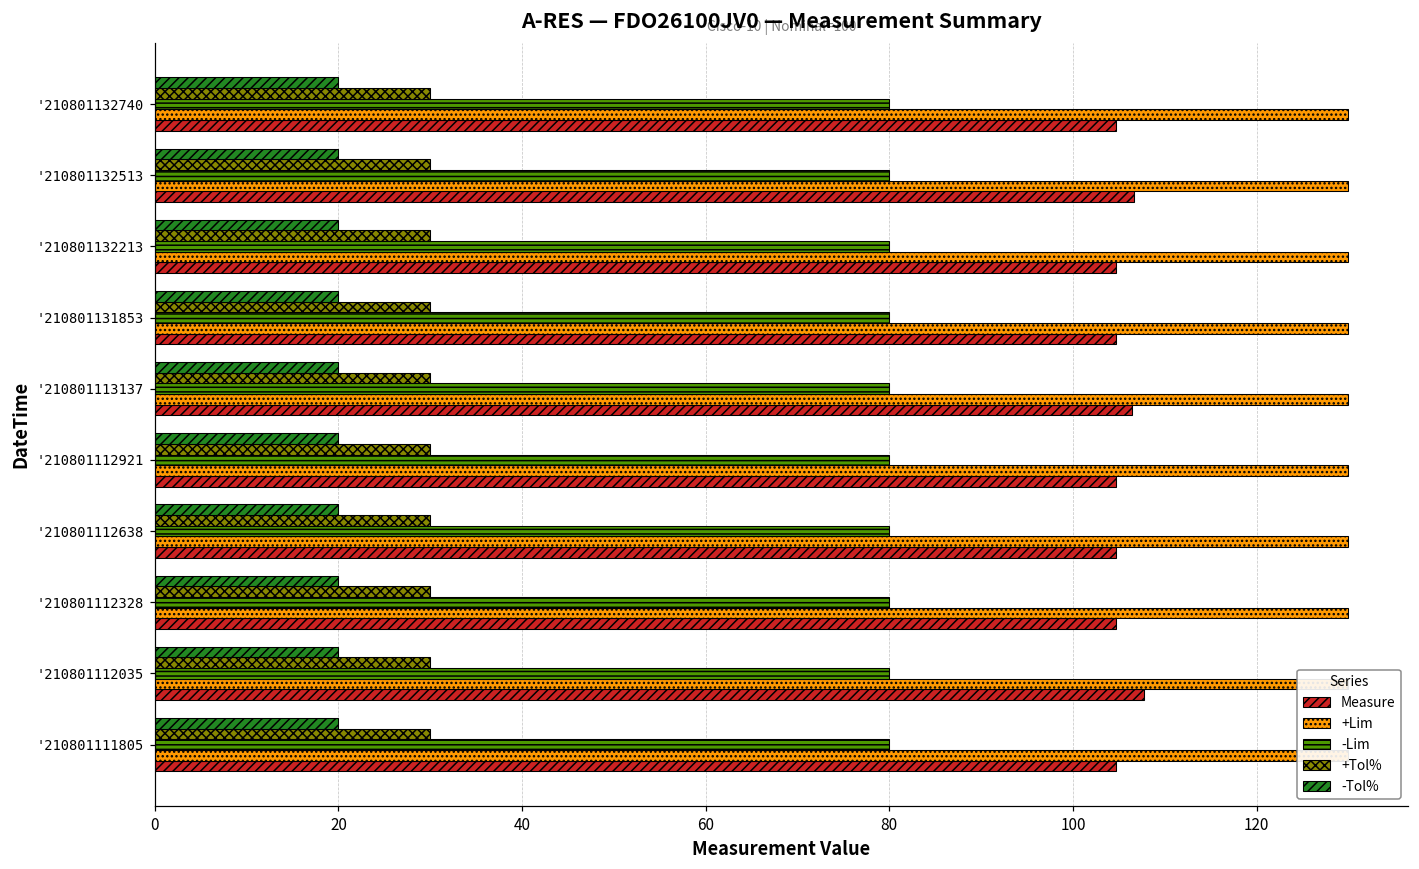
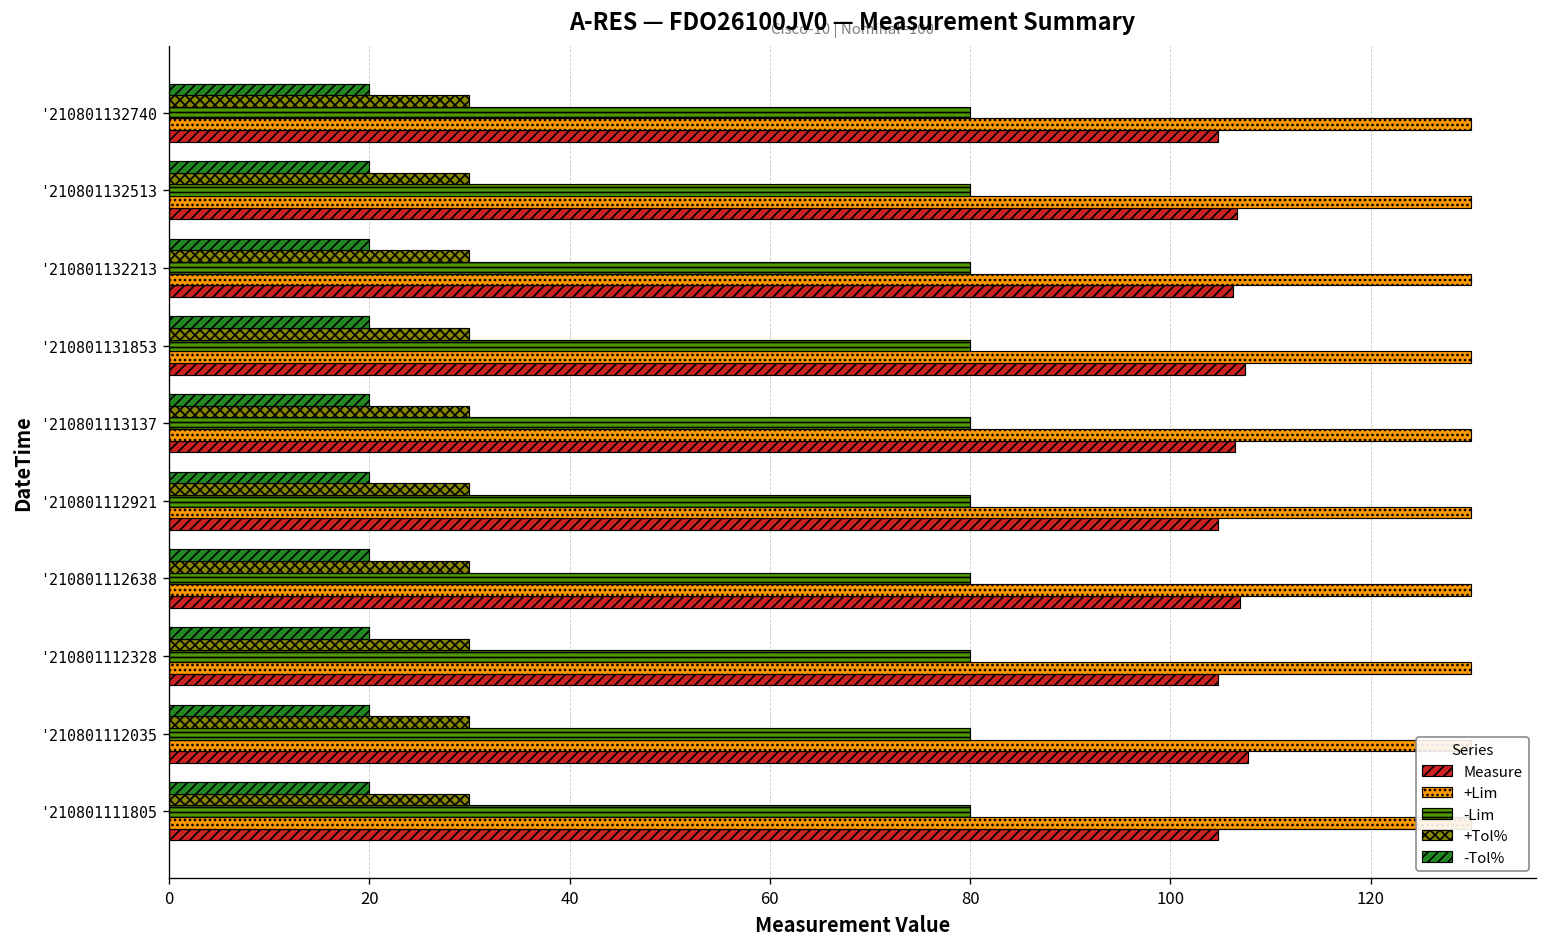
  {
    "Measure": {
      "'210801132740": 105,
      "'210801132513": 107,
-     "'210801132213": 105,
-     "'210801131853": 105,
+     "'210801132213": 106,
+     "'210801131853": 107,
      "'210801113137": 106,
      "'210801112921": 105,
-     "'210801112638": 105,
+     "'210801112638": 107,
      "'210801112328": 105,
      "'210801112035": 108,
      "'210801111805": 105
    },
    "+Lim": {
      "'210801132740": 130,
      "'210801132513": 130,
      "'210801132213": 130,
      "'210801131853": 130,
      "'210801113137": 130,
      "'210801112921": 130,
      "'210801112638": 130,
      "'210801112328": 130
    },
    "+Tol%": {
      "'210801132740": 30,
      "'210801132513": 30,
      "'210801132213": 30,
      "'210801131853": 30,
      "'210801113137": 30,
      "'210801112921": 30,
      "'210801112638": 30,
      "'210801112328": 30,
      "'210801112035": 30,
      "'210801111805": 30
    }
  }
